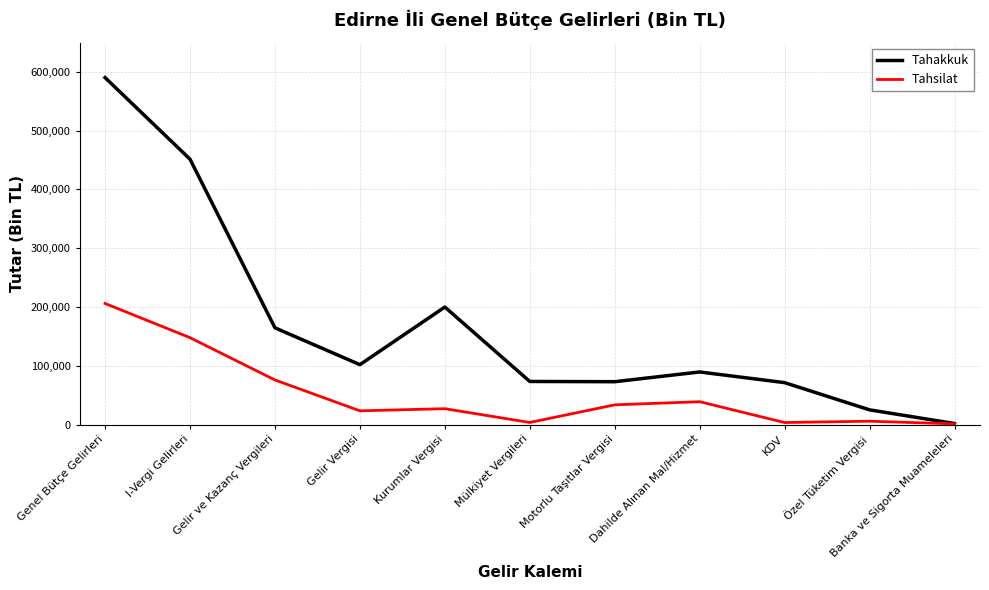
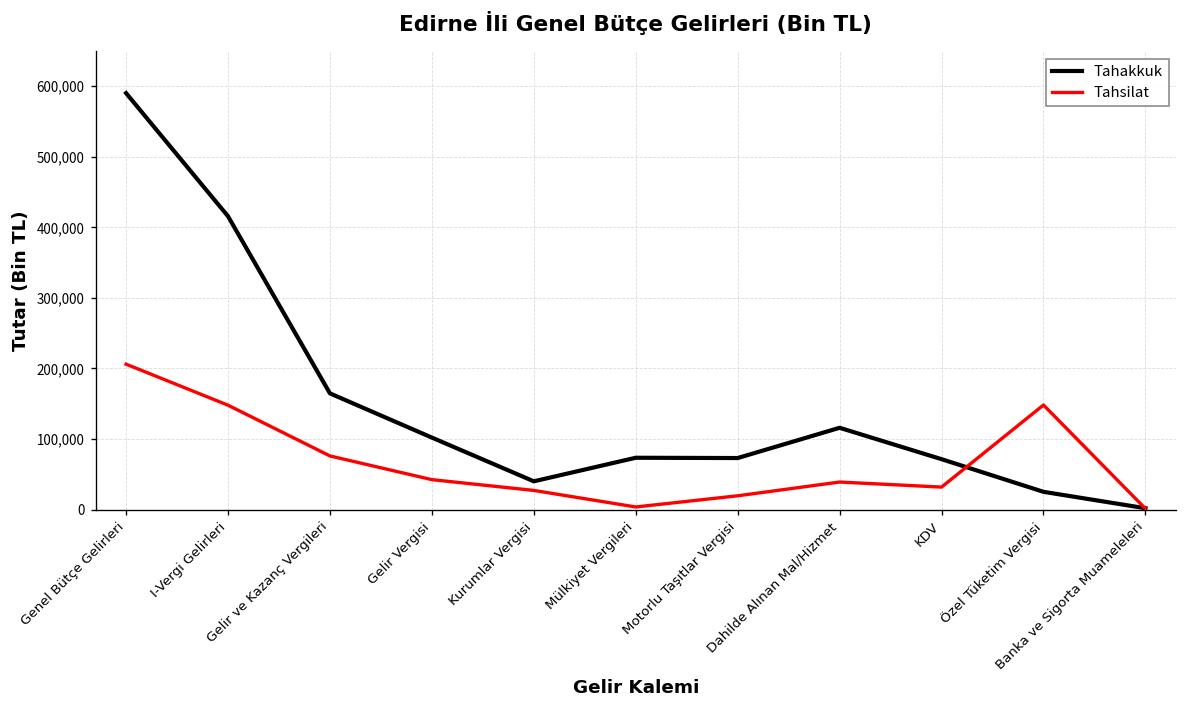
  {
    "Tahakkuk": {
      "Genel Bütçe Gelirleri": "590,000",
-     "I-Vergi Gelirleri": "450,000",
+     "I-Vergi Gelirleri": "420,000",
      "Gelir ve Kazanç Vergileri": "160,000",
      "Gelir Vergisi": "100,000",
-     "Kurumlar Vergisi": "200,000",
+     "Kurumlar Vergisi": "40,000",
      "Mülkiyet Vergileri": "70,000",
      "Motorlu Taşıtlar Vergisi": "70,000",
-     "Dahilde Alınan Mal/Hizmet": "90,000",
+     "Dahilde Alınan Mal/Hizmet": "120,000",
      "KDV": "70,000",
      "Özel Tüketim Vergisi": "30,000"
    },
    "Tahsilat": {
      "Genel Bütçe Gelirleri": "210,000",
      "I-Vergi Gelirleri": "150,000",
      "Gelir ve Kazanç Vergileri": "80,000",
-     "Gelir Vergisi": "20,000",
+     "Gelir Vergisi": "40,000",
      "Kurumlar Vergisi": "30,000",
      "Mülkiyet Vergileri": "0",
-     "Motorlu Taşıtlar Vergisi": "30,000",
+     "Motorlu Taşıtlar Vergisi": "20,000",
      "Dahilde Alınan Mal/Hizmet": "40,000",
-     "KDV": "0",
-     "Özel Tüketim Vergisi": "10,000"
+     "KDV": "30,000",
+     "Özel Tüketim Vergisi": "150,000"
    }
  }
